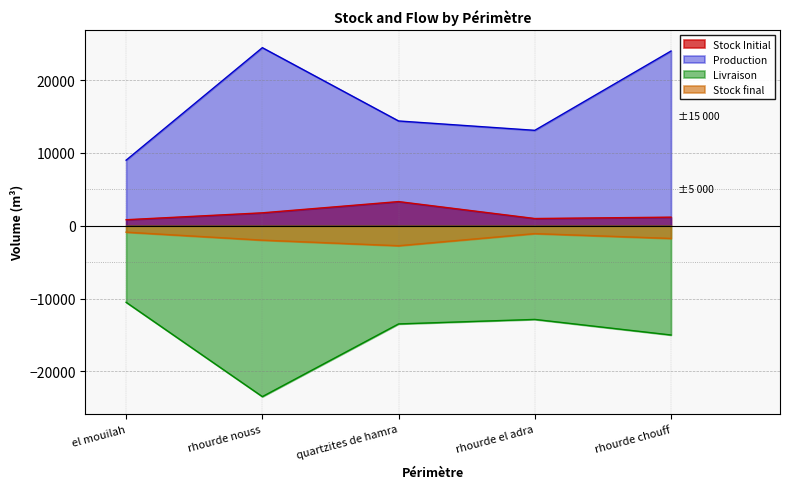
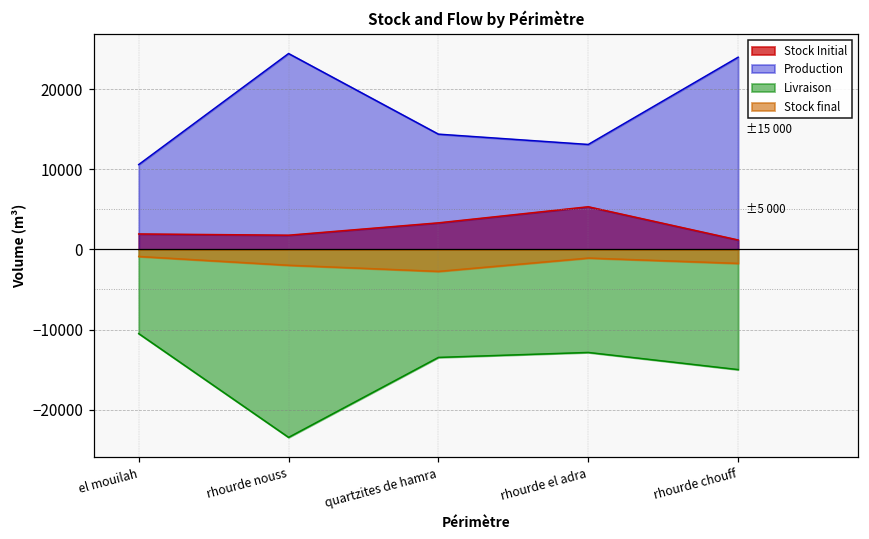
  {
    "Stock Initial": {
-     "el mouilah": 1000,
+     "el mouilah": 2000,
      "rhourde nouss": 2000,
      "quartzites de hamra": 3000,
-     "rhourde el adra": 1000
+     "rhourde el adra": 5000
    },
    "Production": {
-     "el mouilah": 9000,
+     "el mouilah": 11000,
      "rhourde nouss": 24000,
      "quartzites de hamra": 14000,
      "rhourde el adra": 13000,
      "rhourde chouff": 24000
    }
  }
